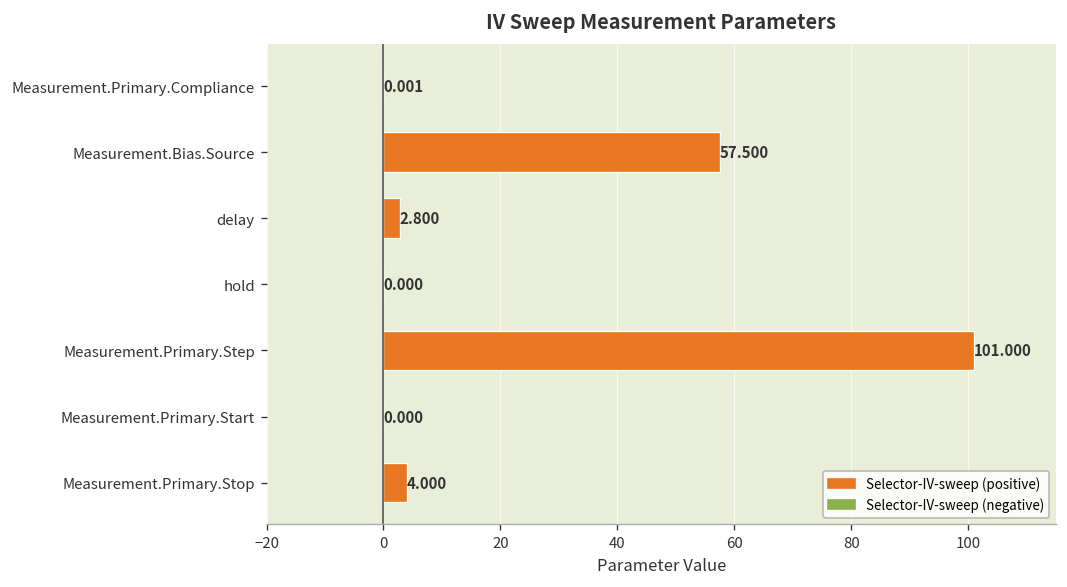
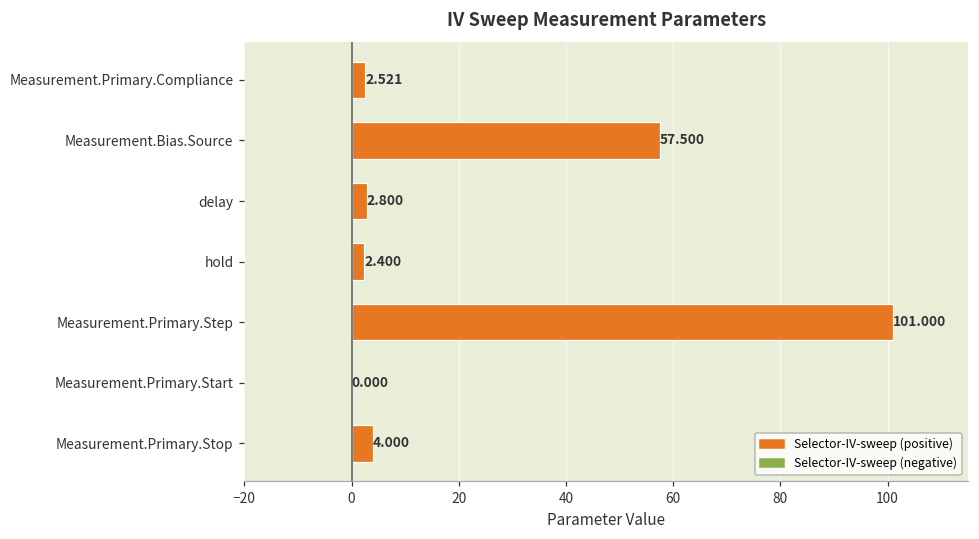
  {
-   "Measurement.Primary.Compliance": 0.001,
+   "Measurement.Primary.Compliance": 2.521,
    "Measurement.Bias.Source": 57.500,
    "delay": 2.800,
-   "hold": 0.000,
+   "hold": 2.400,
    "Measurement.Primary.Step": 101.000,
    "Measurement.Primary.Start": 0.000,
    "Measurement.Primary.Stop": 4.000
  }
